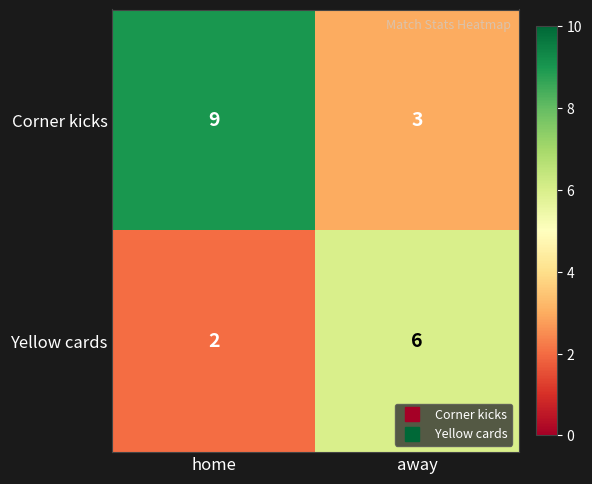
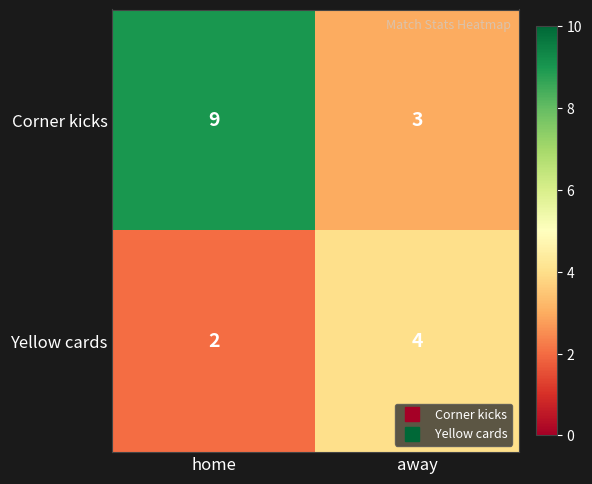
  {
    "Corner kicks": {
      "home": 9
    },
    "Yellow cards": {
      "home": 2,
-     "away": 6
+     "away": 4
    }
  }
